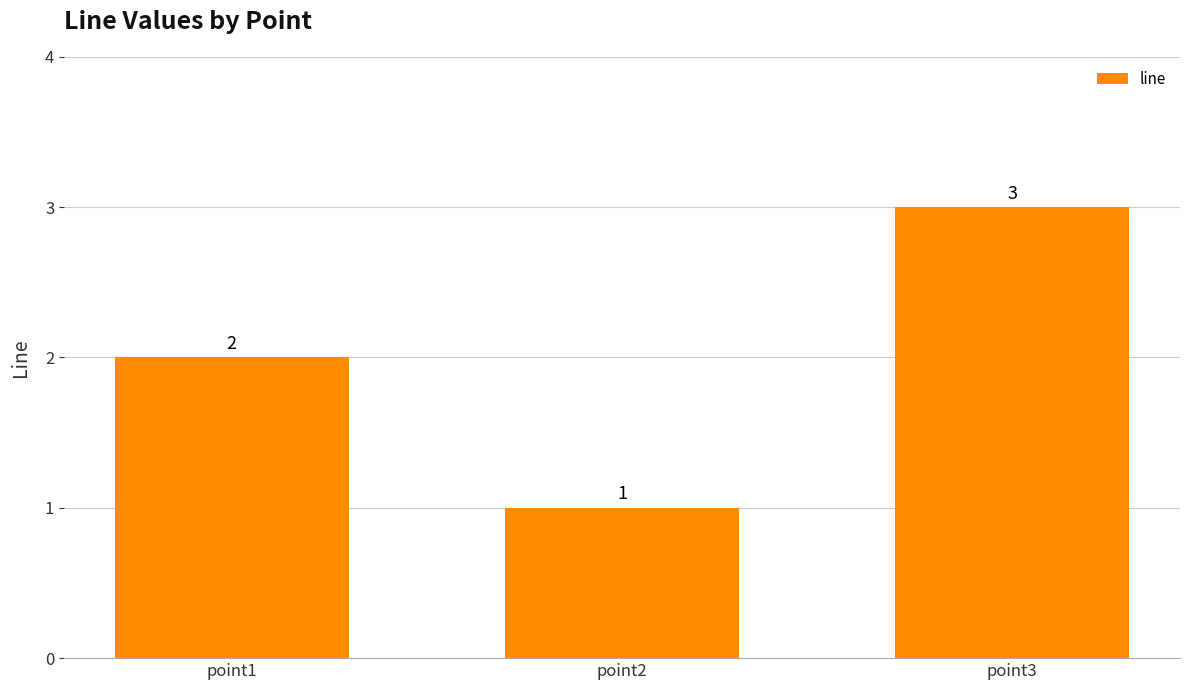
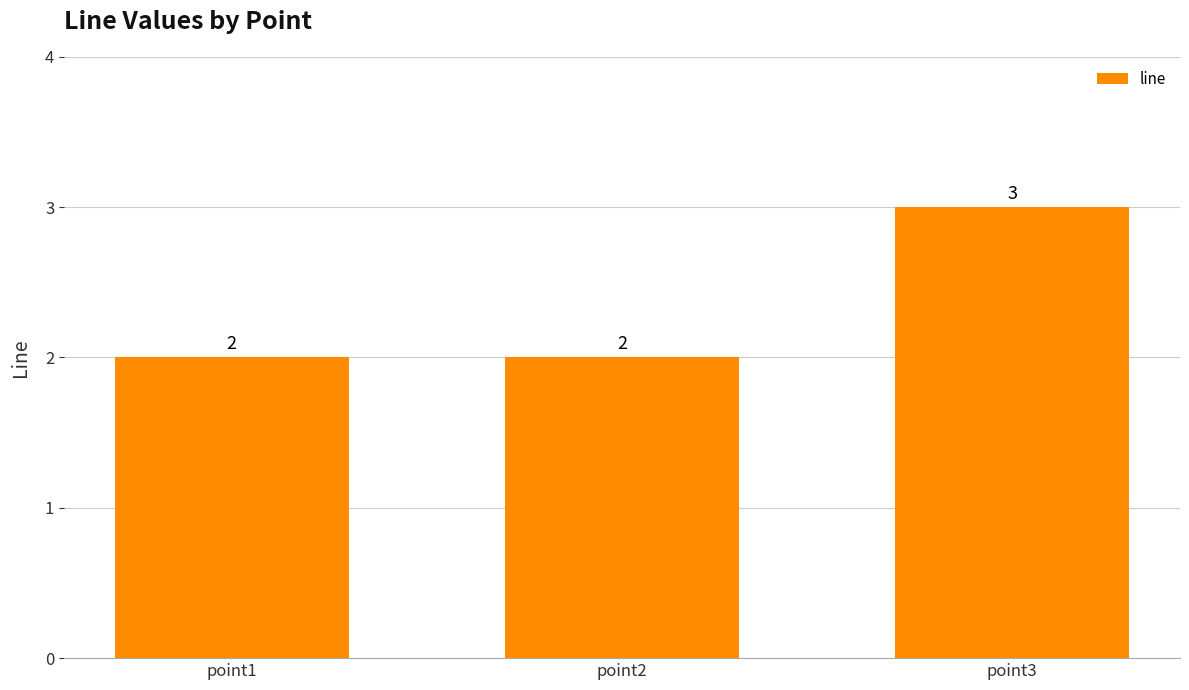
  {
    "point1": 2,
-   "point2": 1,
+   "point2": 2,
    "point3": 3
  }
